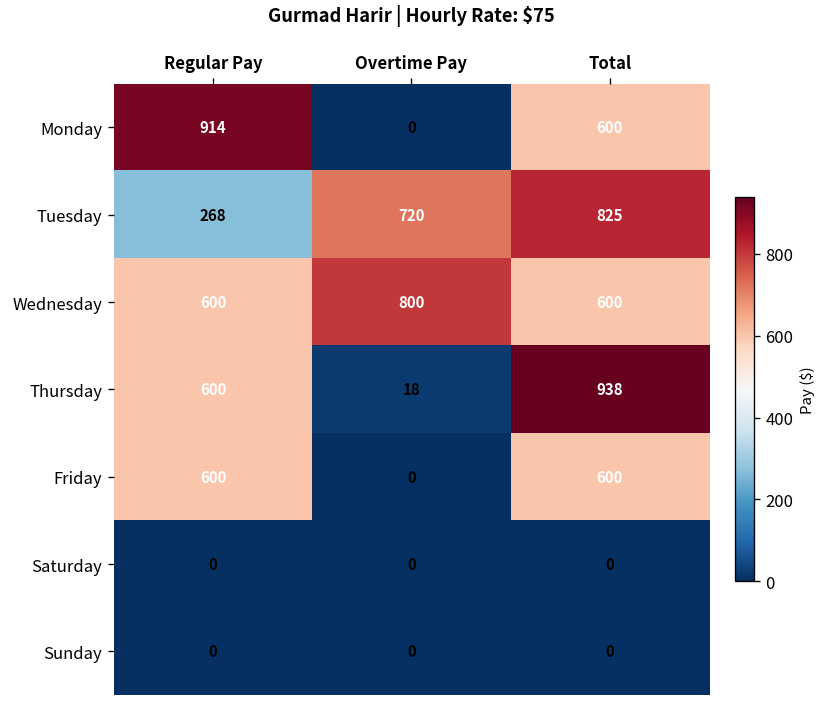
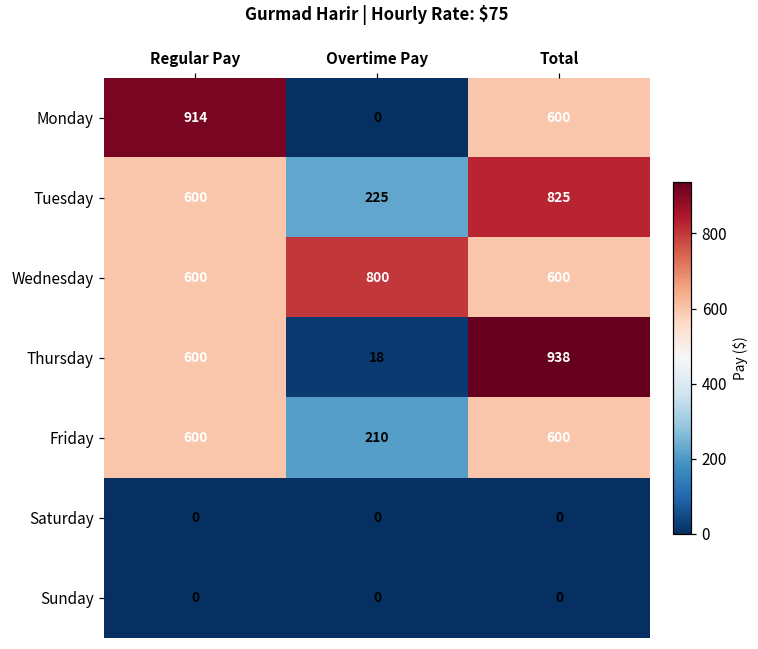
  {
    "Monday": {
      "Regular Pay": 914,
      "Overtime Pay": 0,
      "Total": 600
    },
    "Tuesday": {
-     "Regular Pay": 268,
-     "Overtime Pay": 720,
+     "Regular Pay": 600,
+     "Overtime Pay": 225,
      "Total": 825
    },
    "Wednesday": {
      "Regular Pay": 600,
      "Overtime Pay": 800,
      "Total": 600
    },
    "Thursday": {
      "Regular Pay": 600,
      "Overtime Pay": 18,
      "Total": 938
    },
    "Friday": {
      "Regular Pay": 600,
-     "Overtime Pay": 0,
+     "Overtime Pay": 210,
      "Total": 600
    },
    "Saturday": {
      "Regular Pay": 0,
      "Overtime Pay": 0,
      "Total": 0
    },
    "Sunday": {
      "Regular Pay": 0,
      "Overtime Pay": 0,
      "Total": 0
    }
  }
